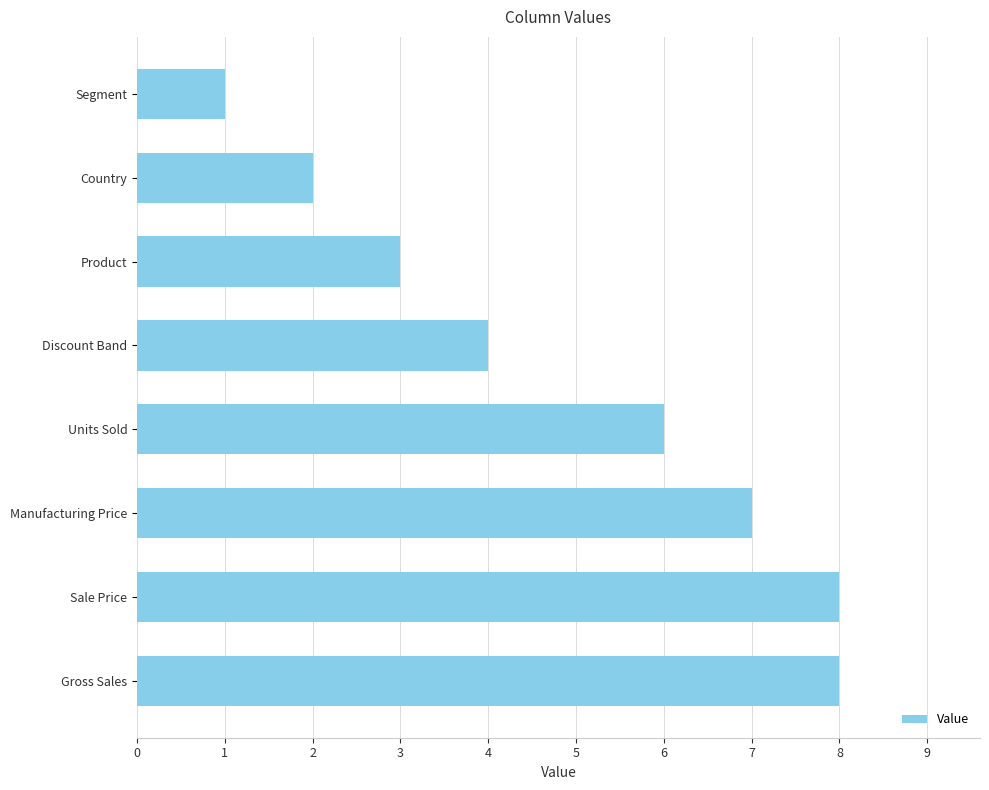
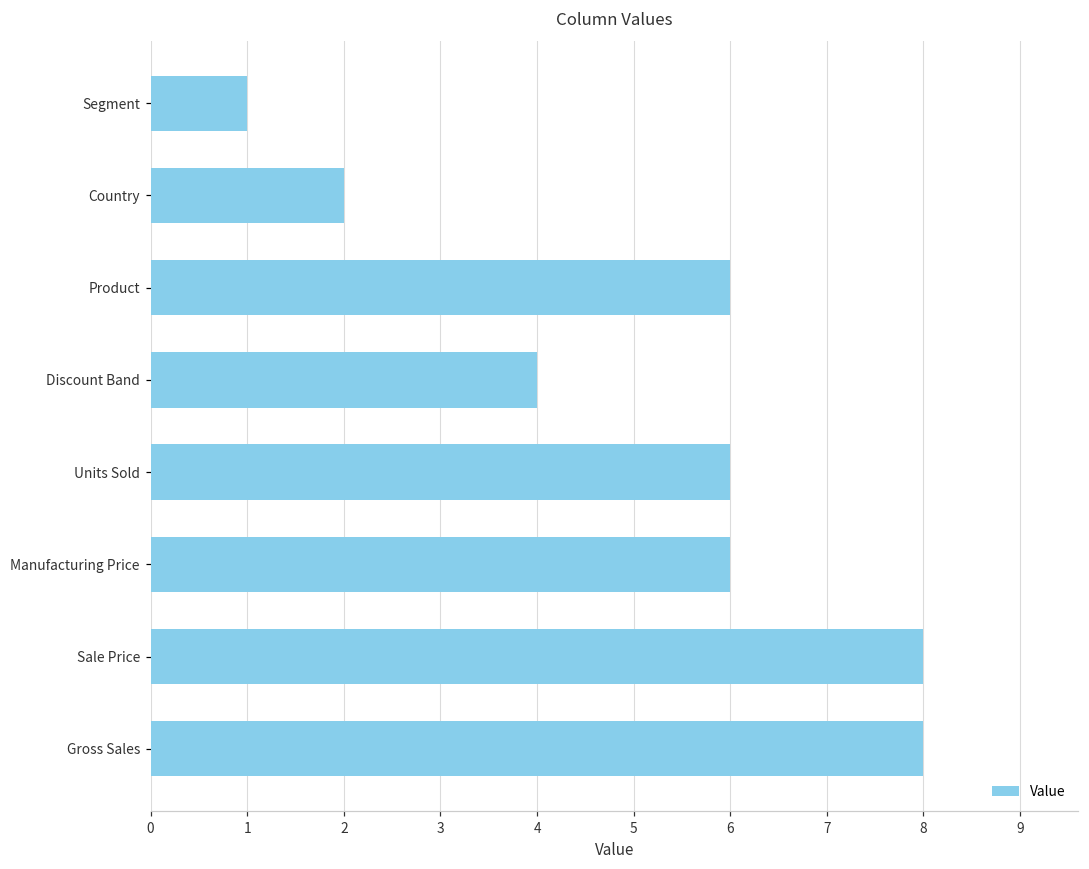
  {
    "Segment": 1,
    "Country": 2,
-   "Product": 3,
+   "Product": 6,
    "Discount Band": 4,
    "Units Sold": 6,
-   "Manufacturing Price": 7,
+   "Manufacturing Price": 6,
    "Sale Price": 8,
    "Gross Sales": 8
  }
